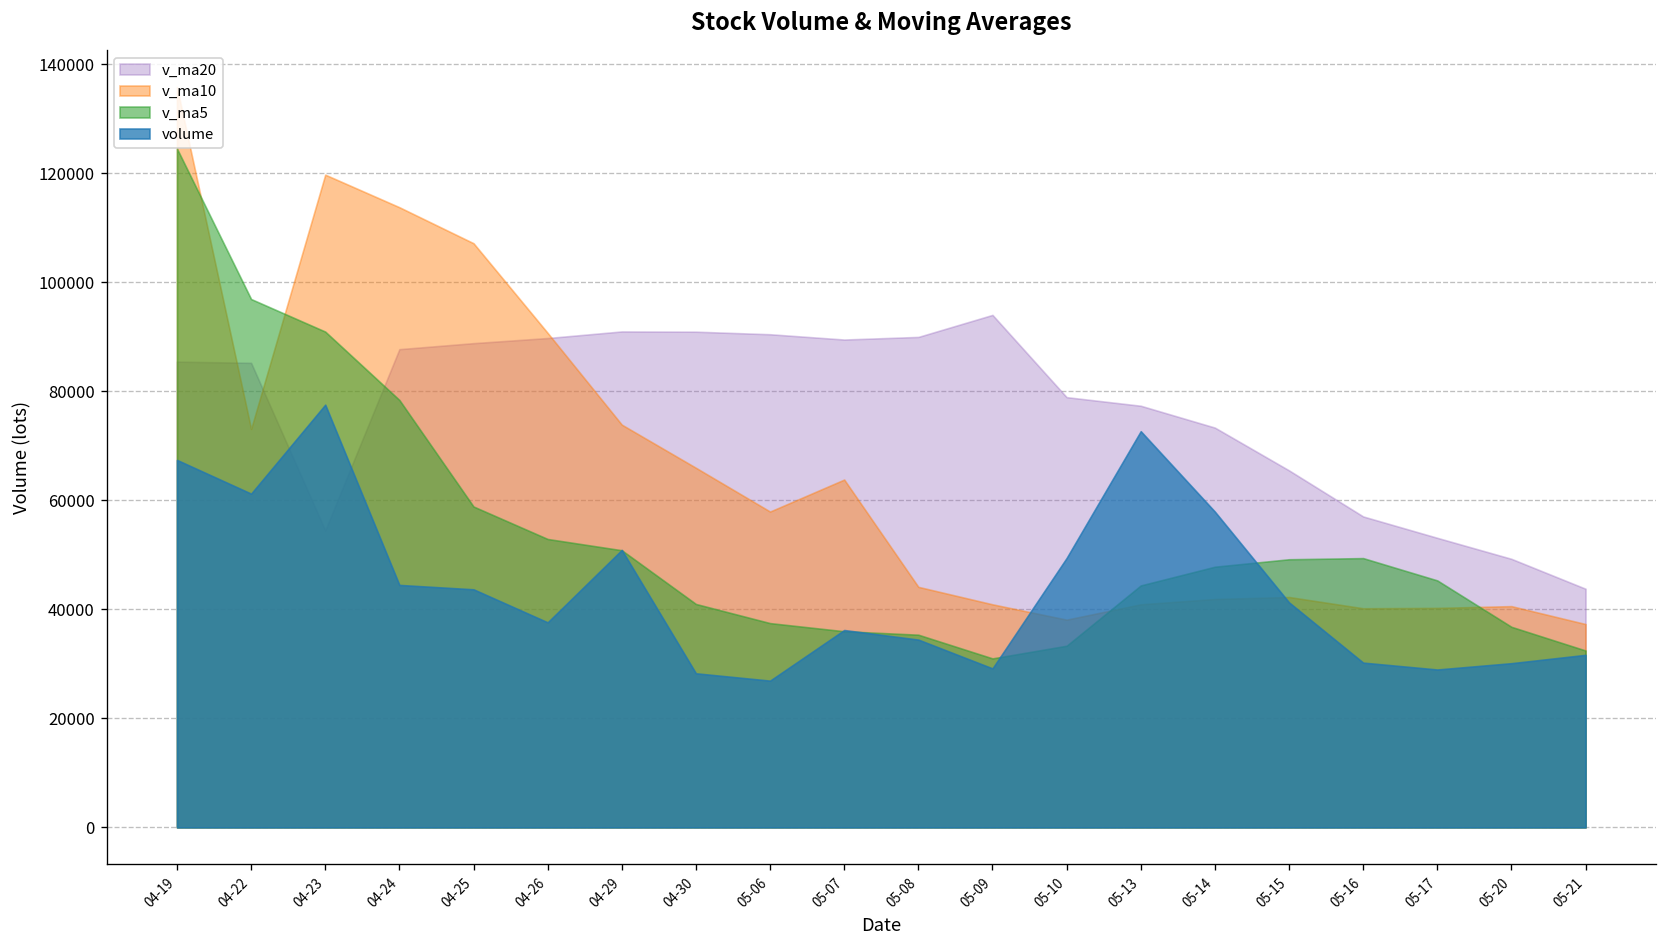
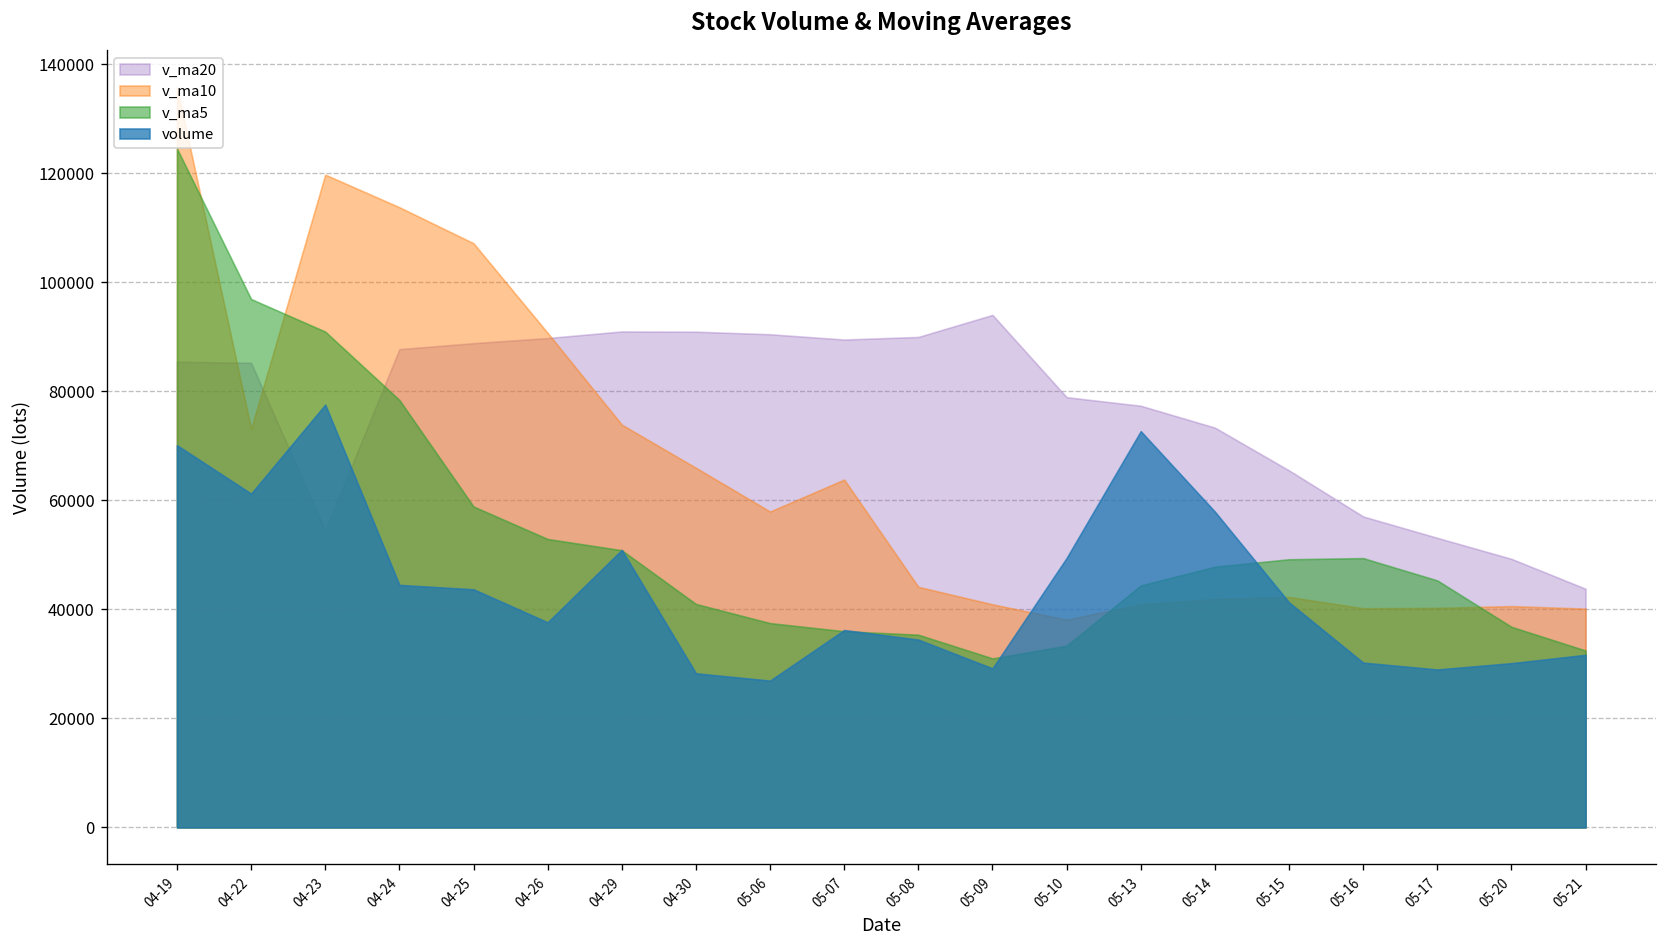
  {
    "v_ma20": {
      "04-19": 85000,
      "04-22": 85000,
      "04-23": 54000,
      "04-24": 88000,
      "04-25": 89000,
      "04-26": 90000,
      "04-29": 91000,
      "04-30": 91000,
      "05-06": 90000,
      "05-07": 89000,
      "05-08": 90000,
      "05-09": 94000,
      "05-10": 79000,
      "05-13": 77000,
      "05-14": 73000,
      "05-15": 65000,
      "05-16": 57000,
      "05-17": 53000,
      "05-20": 49000,
      "05-21": 44000
    },
    "v_ma10": {
      "04-22": 73000,
      "04-23": 120000,
      "04-24": 114000,
      "04-25": 107000,
      "04-26": 91000,
      "04-29": 74000,
      "04-30": 66000,
      "05-06": 58000,
      "05-07": 64000,
      "05-08": 44000,
      "05-09": 41000,
      "05-10": 38000,
      "05-13": 41000,
      "05-14": 42000,
      "05-15": 42000,
      "05-16": 40000,
      "05-17": 40000,
      "05-20": 41000,
-     "05-21": 37000
+     "05-21": 40000
    },
    "v_ma5": {
      "04-22": 97000,
      "04-23": 91000,
      "04-24": 78000,
      "04-25": 59000,
      "04-26": 53000,
      "04-30": 41000,
      "05-06": 37000,
      "05-08": 35000,
      "05-09": 31000,
      "05-10": 33000,
      "05-13": 44000,
      "05-14": 48000,
      "05-15": 49000,
      "05-16": 49000,
      "05-17": 45000,
      "05-20": 37000,
      "05-21": 32000
    },
    "volume": {
-     "04-19": 67000,
+     "04-19": 70000,
      "04-22": 61000,
      "04-23": 78000,
      "04-24": 44000,
      "04-25": 44000,
      "04-26": 38000,
      "04-30": 28000,
      "05-06": 27000,
      "05-08": 34000,
      "05-09": 29000,
      "05-10": 49000,
      "05-13": 73000,
      "05-14": 58000,
      "05-15": 41000,
      "05-16": 30000,
      "05-17": 29000,
      "05-20": 30000,
      "05-21": 32000
    }
  }
